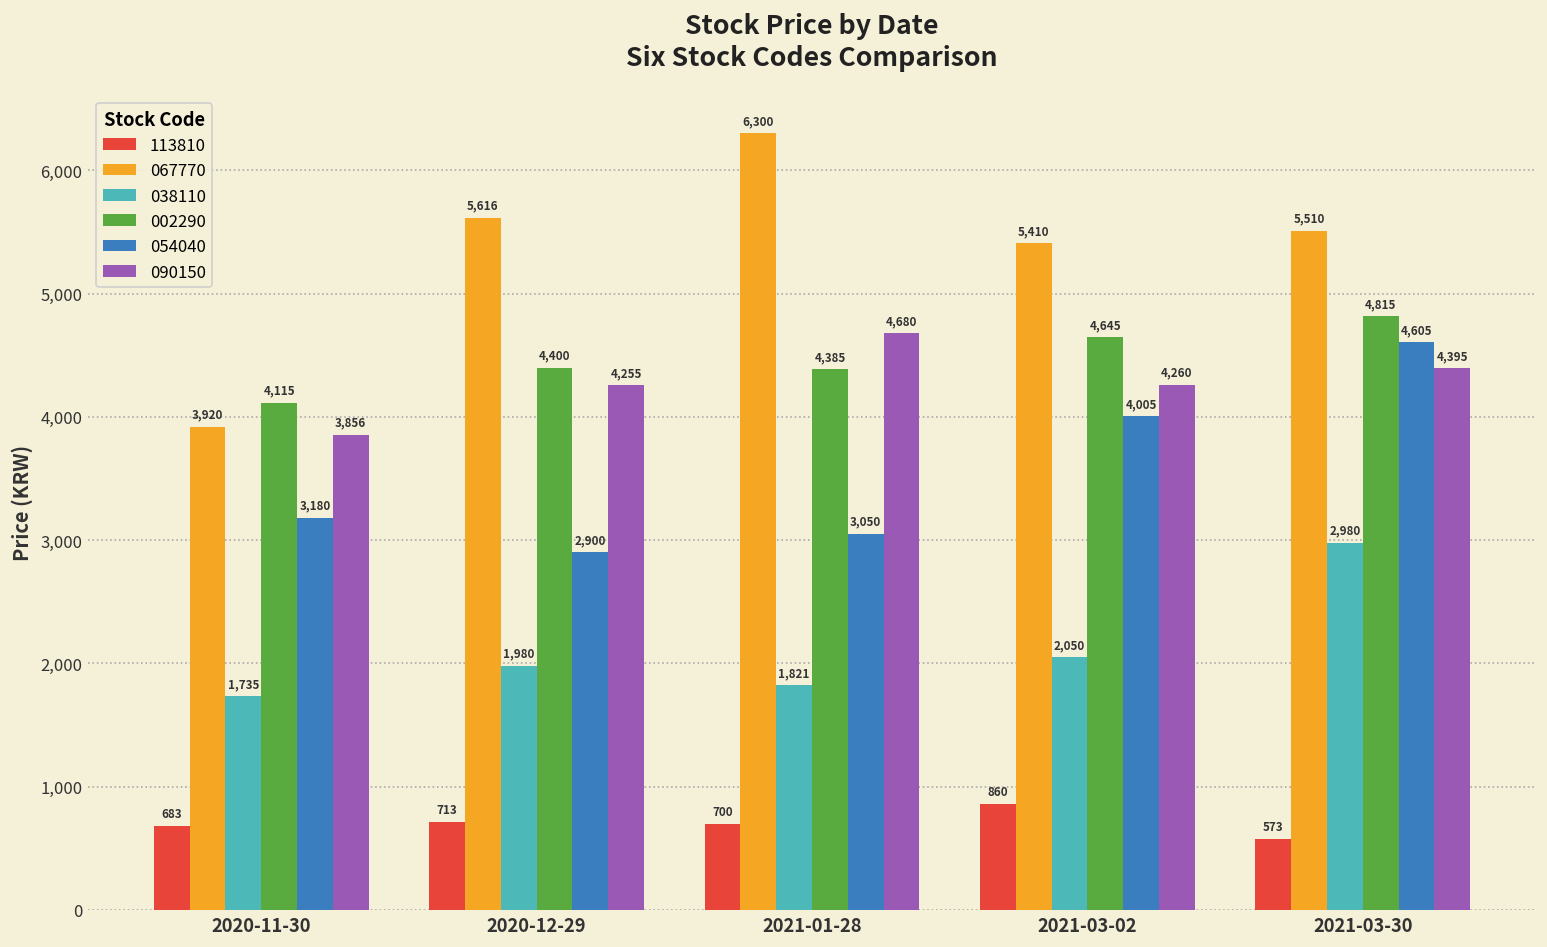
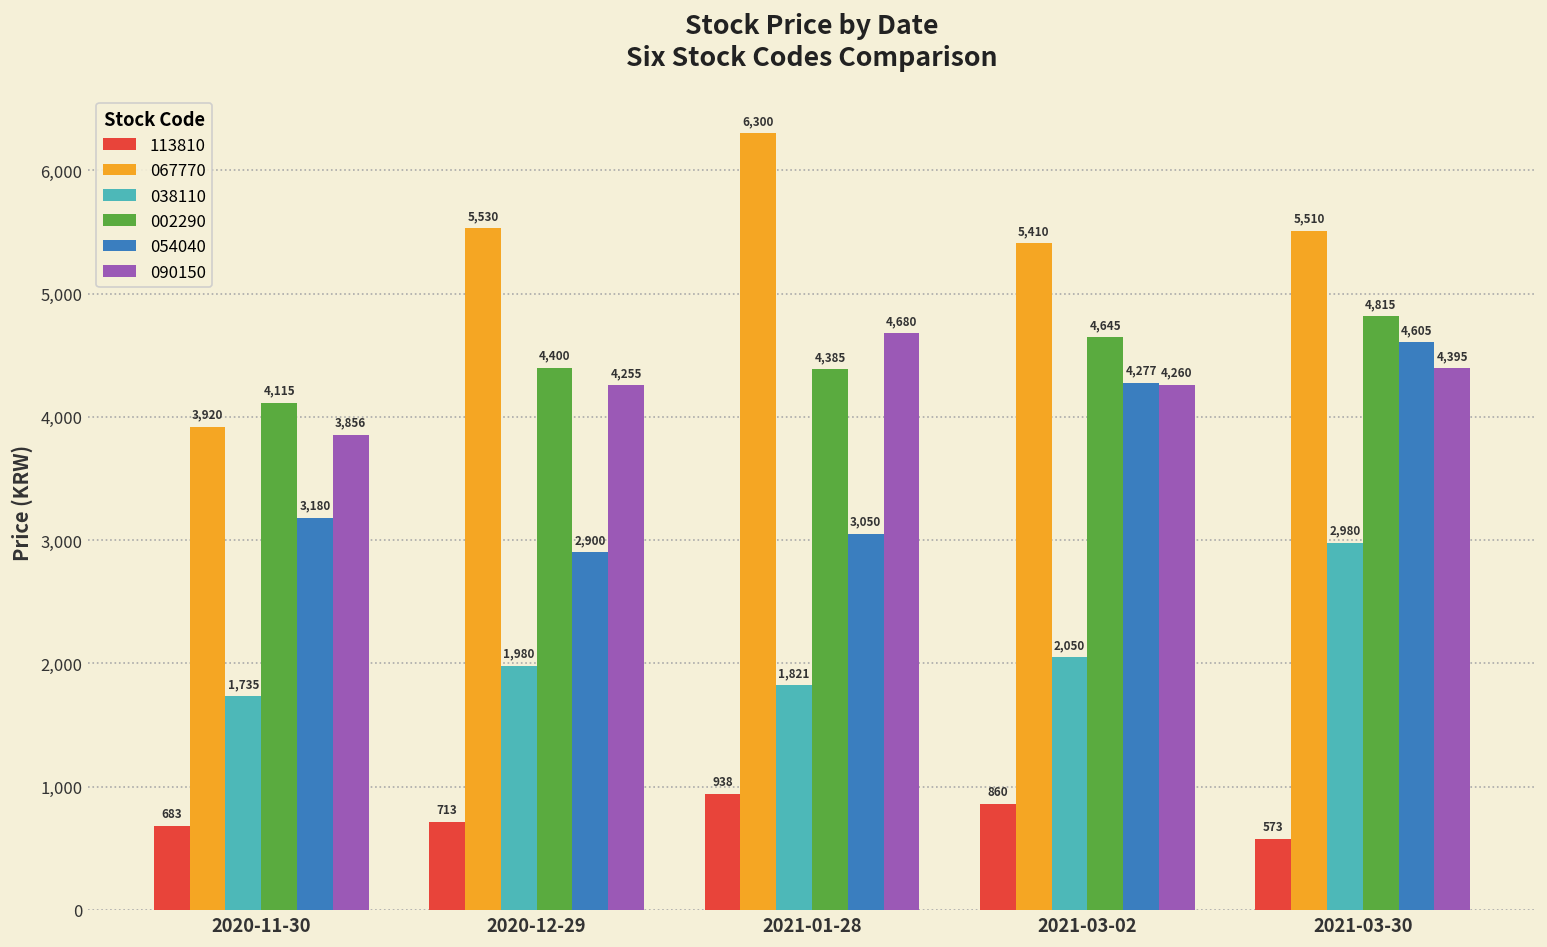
  {
    "113810": {
      "2020-11-30": "683",
      "2020-12-29": "713",
-     "2021-01-28": "700",
+     "2021-01-28": "938",
      "2021-03-02": "860",
      "2021-03-30": "573"
    },
    "067770": {
      "2020-11-30": "3,920",
-     "2020-12-29": "5,616",
+     "2020-12-29": "5,530",
      "2021-01-28": "6,300",
      "2021-03-02": "5,410",
      "2021-03-30": "5,510"
    },
    "038110": {
      "2020-11-30": "1,735",
      "2020-12-29": "1,980",
      "2021-01-28": "1,821",
      "2021-03-02": "2,050",
      "2021-03-30": "2,980"
    },
    "002290": {
      "2020-11-30": "4,115",
      "2020-12-29": "4,400",
      "2021-01-28": "4,385",
      "2021-03-02": "4,645",
      "2021-03-30": "4,815"
    },
    "054040": {
      "2020-11-30": "3,180",
      "2020-12-29": "2,900",
      "2021-01-28": "3,050",
-     "2021-03-02": "4,005",
+     "2021-03-02": "4,277",
      "2021-03-30": "4,605"
    },
    "090150": {
      "2020-11-30": "3,856",
      "2020-12-29": "4,255",
      "2021-01-28": "4,680",
      "2021-03-02": "4,260",
      "2021-03-30": "4,395"
    }
  }
